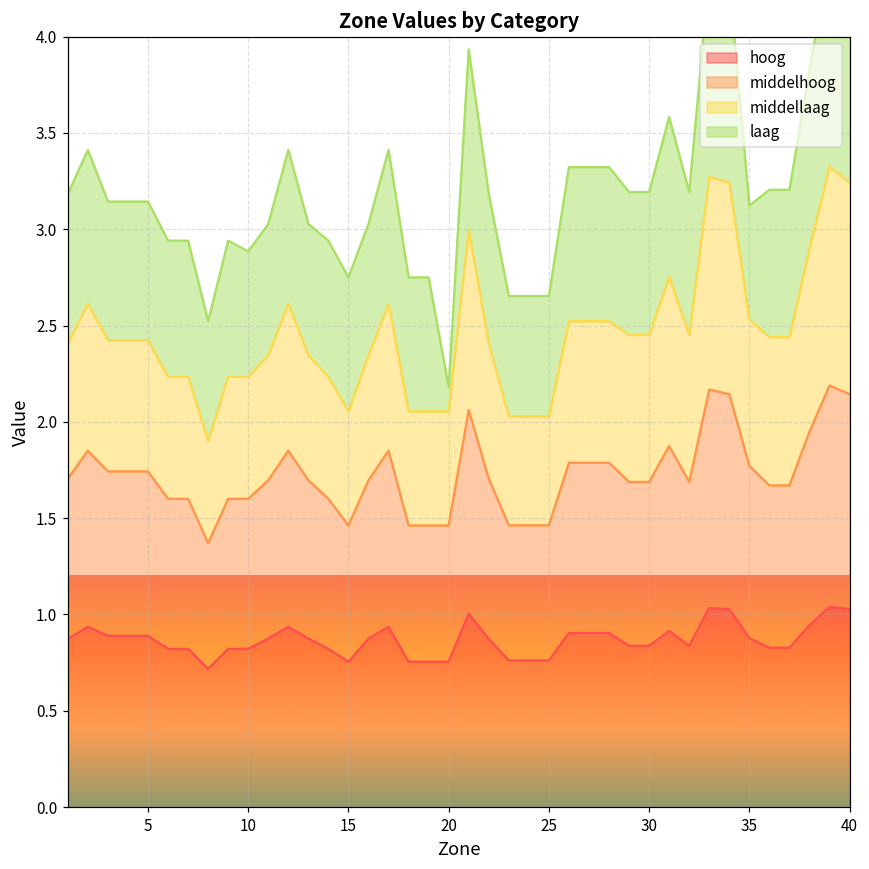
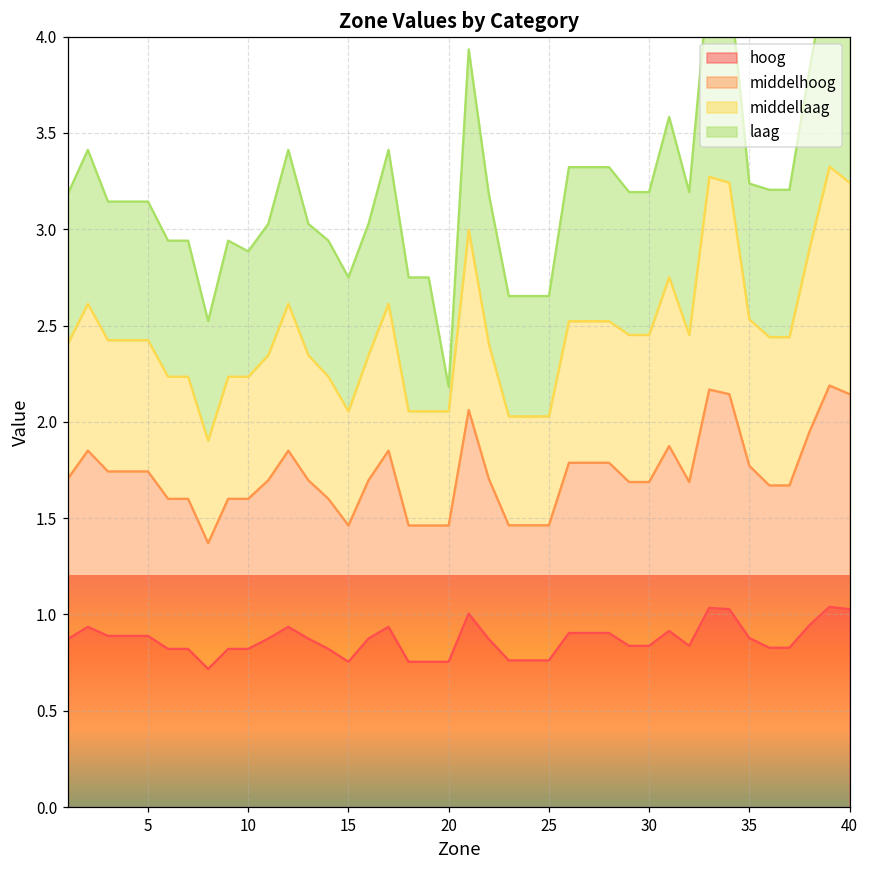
  {
    "laag": {
      "5": 0.72,
      "10": 0.65,
      "15": 0.69,
      "20": 0.13,
      "25": 0.62,
      "30": 0.74,
-     "35": 0.59
+     "35": 0.71
    }
  }
